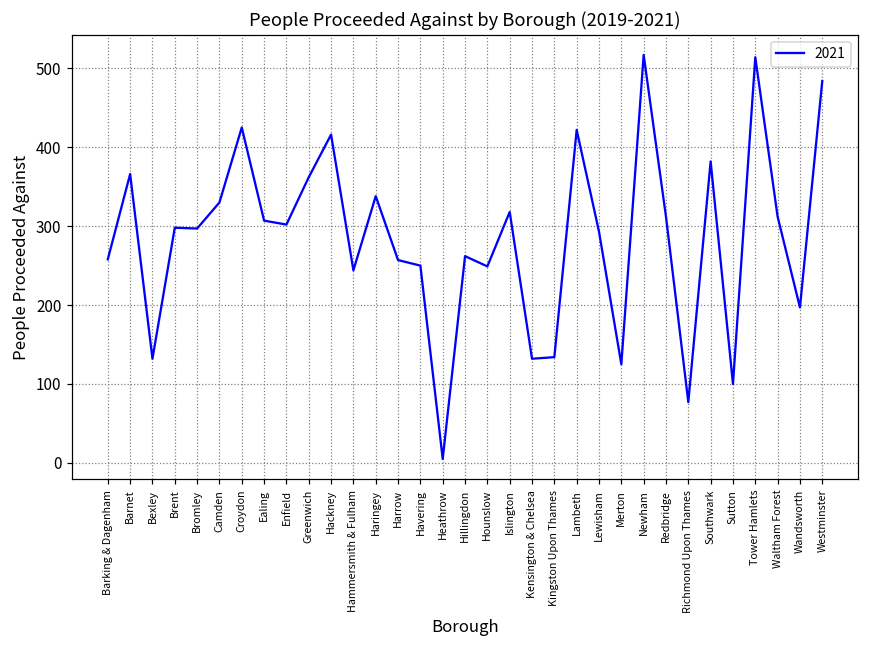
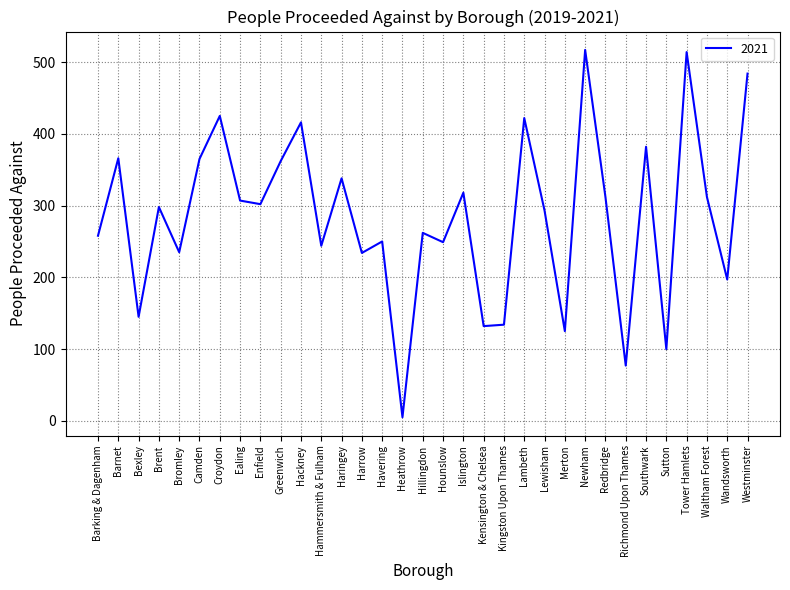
  {
    "Barking & Dagenham": 260,
    "Barnet": 370,
-   "Bexley": 130,
+   "Bexley": 150,
    "Brent": 300,
-   "Bromley": 300,
-   "Camden": 330,
+   "Bromley": 240,
+   "Camden": 370,
    "Croydon": 430,
    "Ealing": 310,
    "Enfield": 300,
    "Greenwich": 360,
    "Hackney": 420,
    "Hammersmith & Fulham": 240,
    "Haringey": 340,
-   "Harrow": 260,
+   "Harrow": 230,
    "Havering": 250,
    "Heathrow": 10,
    "Hillingdon": 260,
    "Hounslow": 250,
    "Islington": 320,
    "Kensington & Chelsea": 130,
    "Kingston Upon Thames": 130,
    "Lambeth": 420,
    "Lewisham": 290,
    "Merton": 130,
    "Newham": 520,
    "Redbridge": 310,
    "Richmond Upon Thames": 80,
    "Southwark": 380,
    "Sutton": 100,
    "Tower Hamlets": 510,
    "Waltham Forest": 310,
    "Wandsworth": 200,
    "Westminster": 480
  }
